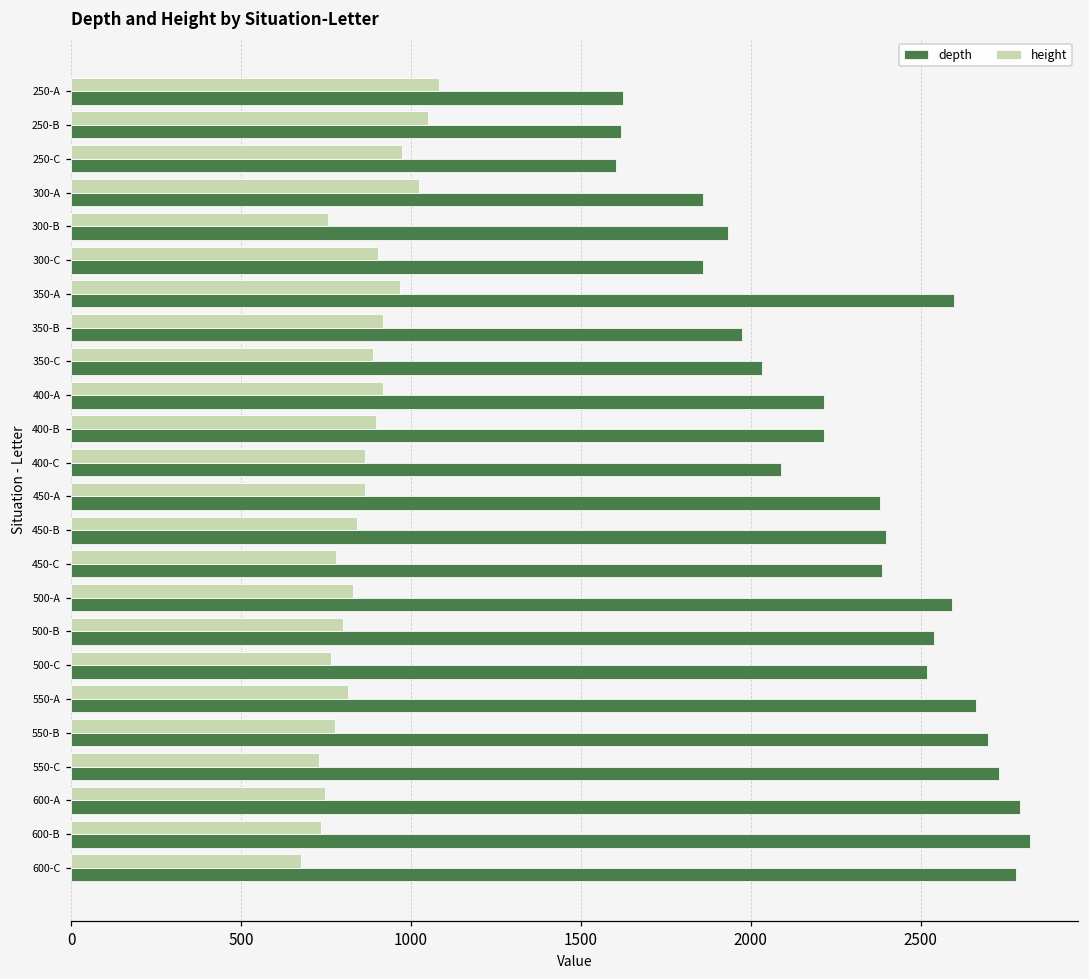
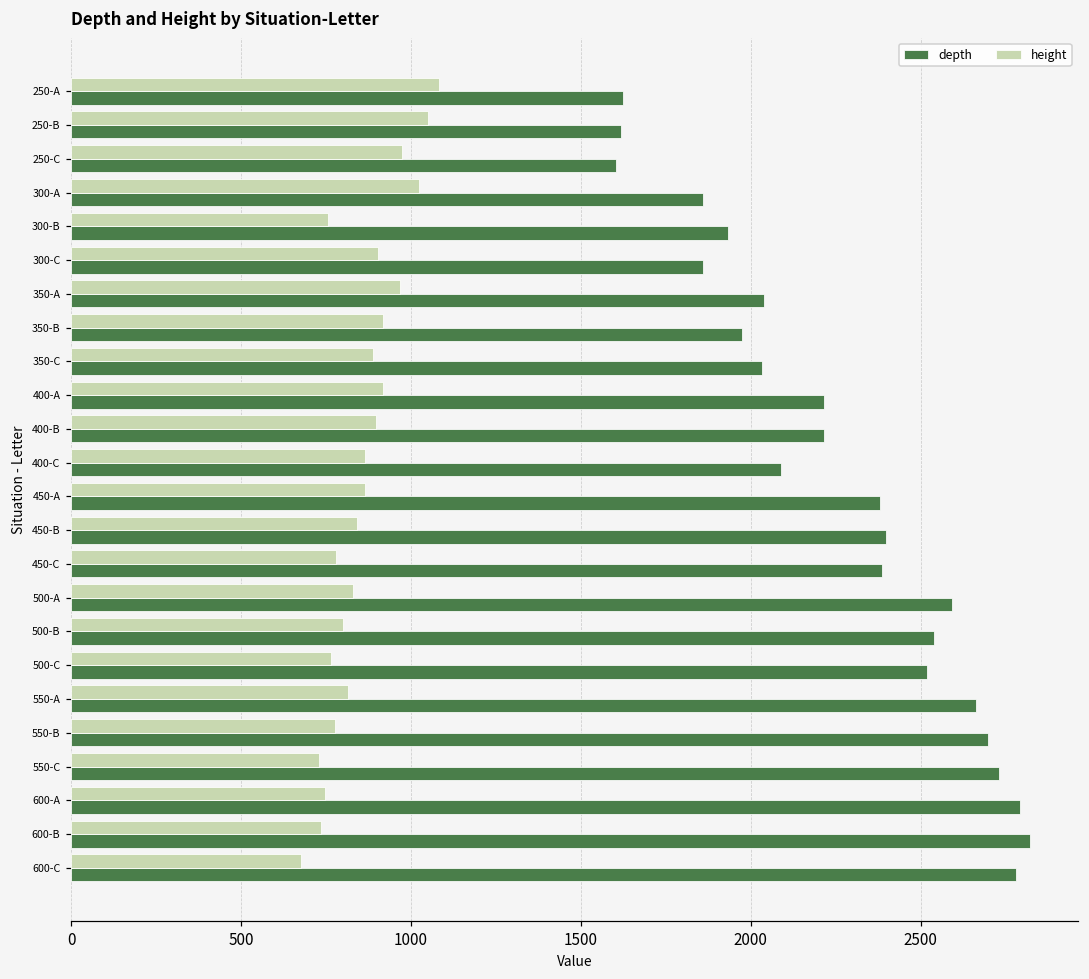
  {
    "depth": {
      "250-A": 1620,
      "250-B": 1620,
      "250-C": 1600,
      "300-A": 1860,
      "300-B": 1930,
      "300-C": 1860,
-     "350-A": 2600,
+     "350-A": 2040,
      "350-B": 1970,
      "350-C": 2030,
      "400-A": 2210,
      "400-B": 2210,
      "400-C": 2090,
      "450-A": 2380,
      "450-B": 2400,
      "450-C": 2390,
      "500-A": 2590,
      "500-B": 2540,
      "500-C": 2520,
      "550-A": 2660,
      "550-B": 2700,
      "550-C": 2730,
      "600-A": 2790,
      "600-B": 2820,
      "600-C": 2780
    },
    "height": {
      "250-A": 1080,
      "250-B": 1050,
      "250-C": 970,
      "300-A": 1020,
      "300-B": 760,
      "300-C": 900,
      "350-A": 970,
      "350-B": 920,
      "350-C": 890,
      "400-A": 920,
      "400-B": 900,
      "400-C": 860,
      "450-A": 860,
      "450-B": 840,
      "450-C": 780,
      "500-A": 830,
      "500-B": 800,
      "500-C": 770,
      "550-A": 820,
      "550-B": 780,
      "550-C": 730,
      "600-A": 750,
      "600-B": 740,
      "600-C": 680
    }
  }
